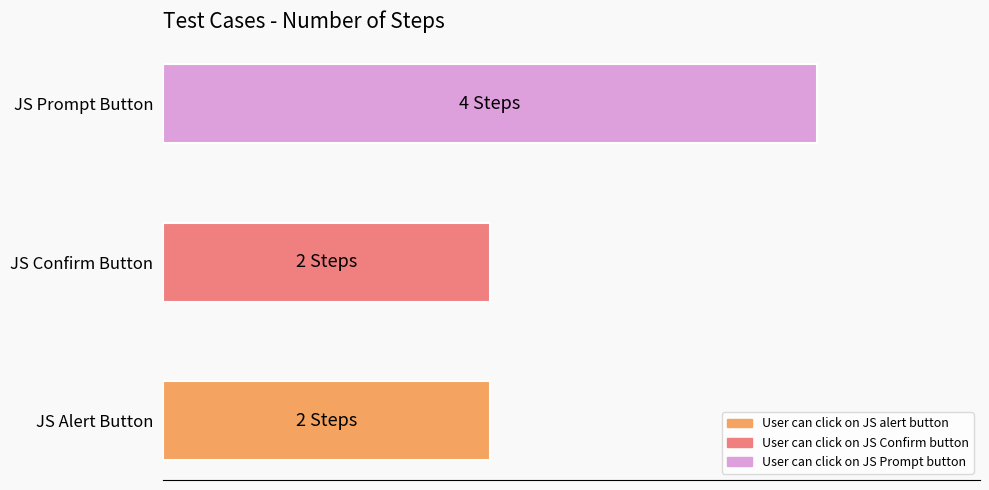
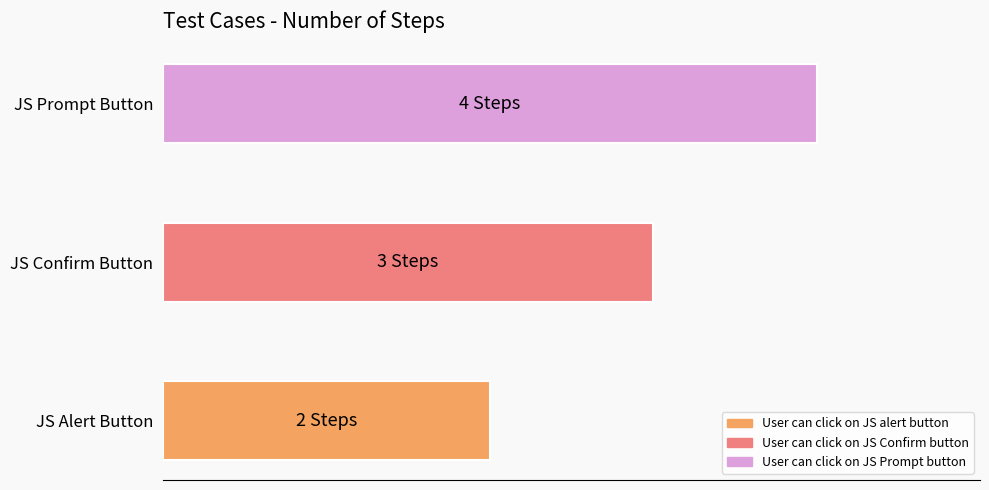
  {
    "JS Prompt Button": 4,
-   "JS Confirm Button": 2,
+   "JS Confirm Button": 3,
    "JS Alert Button": 2
  }
